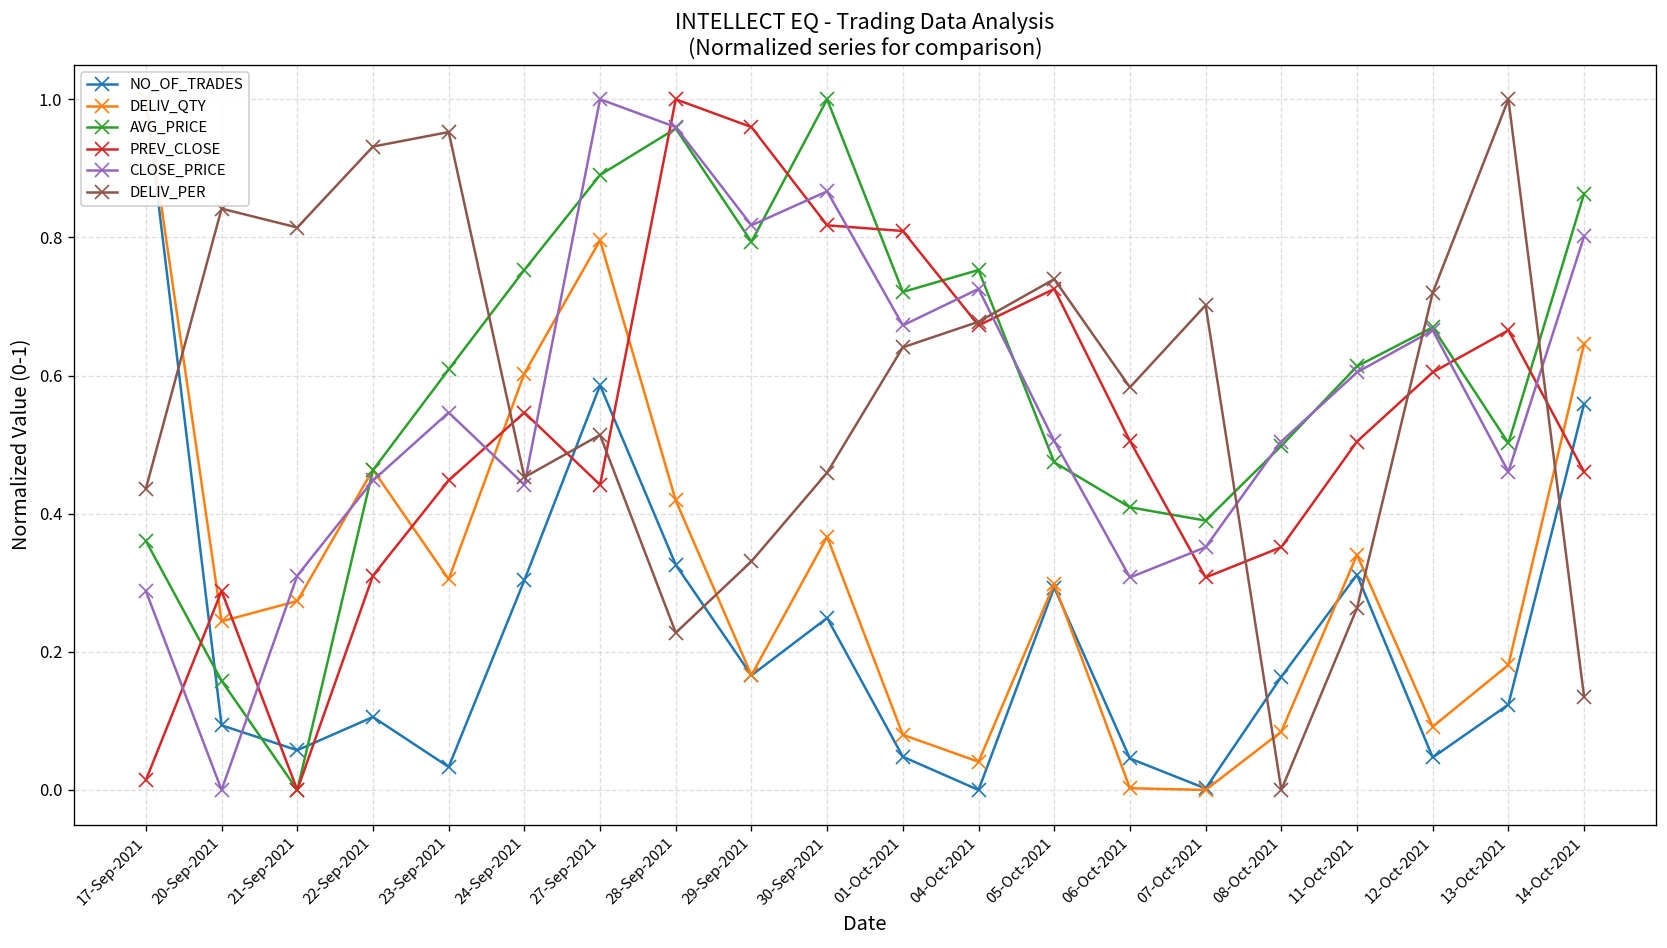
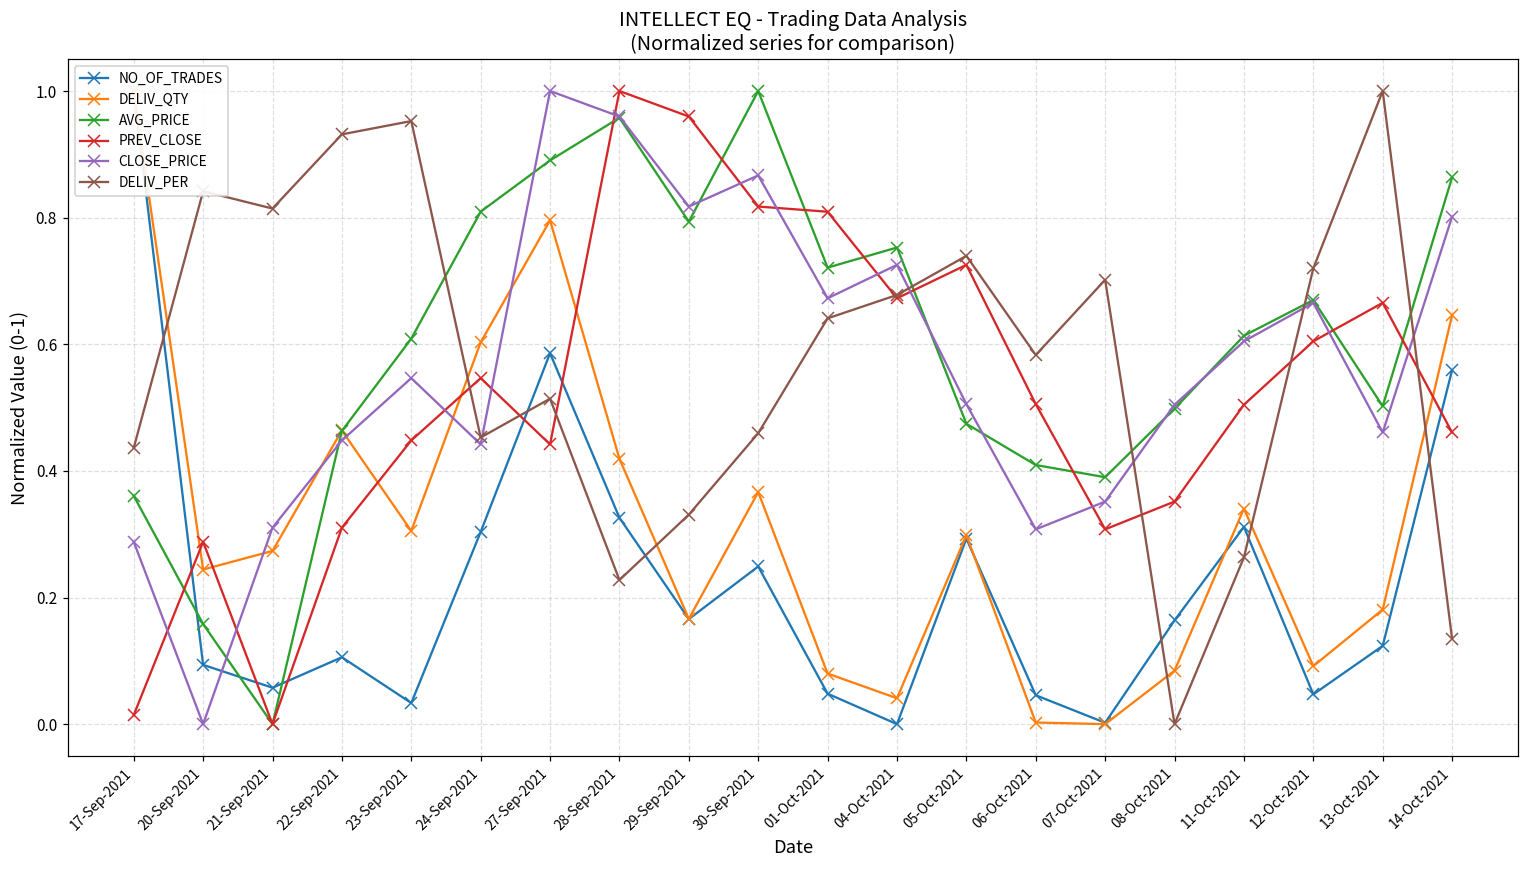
  {
    "NO_OF_TRADES": {
      "20-Sep-2021": 0.09,
      "21-Sep-2021": 0.06,
      "22-Sep-2021": 0.11,
      "23-Sep-2021": 0.03,
      "24-Sep-2021": 0.30,
      "27-Sep-2021": 0.59,
      "28-Sep-2021": 0.33,
      "30-Sep-2021": 0.25,
      "01-Oct-2021": 0.05,
      "04-Oct-2021": 0.00,
      "05-Oct-2021": 0.29,
      "06-Oct-2021": 0.05,
      "08-Oct-2021": 0.16,
      "11-Oct-2021": 0.31,
      "12-Oct-2021": 0.05,
      "13-Oct-2021": 0.12,
      "14-Oct-2021": 0.56
    },
    "DELIV_QTY": {
      "20-Sep-2021": 0.24,
      "21-Sep-2021": 0.27,
      "23-Sep-2021": 0.31,
      "24-Sep-2021": 0.60,
      "27-Sep-2021": 0.80,
      "28-Sep-2021": 0.42,
      "30-Sep-2021": 0.37,
      "01-Oct-2021": 0.08,
      "04-Oct-2021": 0.04,
      "05-Oct-2021": 0.30,
      "06-Oct-2021": 0.00,
      "08-Oct-2021": 0.08,
      "11-Oct-2021": 0.34,
      "12-Oct-2021": 0.09,
      "13-Oct-2021": 0.18,
      "14-Oct-2021": 0.65
    },
    "AVG_PRICE": {
      "17-Sep-2021": 0.36,
      "20-Sep-2021": 0.16,
      "23-Sep-2021": 0.61,
-     "24-Sep-2021": 0.75,
+     "24-Sep-2021": 0.81,
      "27-Sep-2021": 0.89,
      "29-Sep-2021": 0.79,
      "30-Sep-2021": 1.00,
      "01-Oct-2021": 0.72,
      "04-Oct-2021": 0.75,
      "05-Oct-2021": 0.47,
      "06-Oct-2021": 0.41,
      "07-Oct-2021": 0.39,
      "08-Oct-2021": 0.50,
      "11-Oct-2021": 0.61,
      "12-Oct-2021": 0.67,
      "13-Oct-2021": 0.50,
      "14-Oct-2021": 0.86
    },
    "PREV_CLOSE": {
      "17-Sep-2021": 0.01,
      "20-Sep-2021": 0.29,
      "22-Sep-2021": 0.31,
      "23-Sep-2021": 0.45,
      "24-Sep-2021": 0.55,
      "27-Sep-2021": 0.44,
      "28-Sep-2021": 1.00,
      "29-Sep-2021": 0.96,
      "30-Sep-2021": 0.82,
      "01-Oct-2021": 0.81,
      "04-Oct-2021": 0.67,
      "05-Oct-2021": 0.73,
      "06-Oct-2021": 0.51,
      "07-Oct-2021": 0.31,
      "08-Oct-2021": 0.35,
      "11-Oct-2021": 0.50,
      "12-Oct-2021": 0.60,
      "13-Oct-2021": 0.67,
      "14-Oct-2021": 0.46
    },
    "CLOSE_PRICE": {
      "17-Sep-2021": 0.29,
      "20-Sep-2021": 0.00,
      "21-Sep-2021": 0.31,
      "22-Sep-2021": 0.45,
      "23-Sep-2021": 0.55,
      "24-Sep-2021": 0.44,
      "27-Sep-2021": 1.00,
      "29-Sep-2021": 0.82,
      "30-Sep-2021": 0.87,
      "01-Oct-2021": 0.67,
      "04-Oct-2021": 0.73,
      "05-Oct-2021": 0.51,
      "06-Oct-2021": 0.31,
      "07-Oct-2021": 0.35,
      "08-Oct-2021": 0.50,
      "11-Oct-2021": 0.60,
      "12-Oct-2021": 0.67,
      "13-Oct-2021": 0.46,
      "14-Oct-2021": 0.80
    },
    "DELIV_PER": {
      "17-Sep-2021": 0.44,
      "21-Sep-2021": 0.81,
      "22-Sep-2021": 0.93,
      "23-Sep-2021": 0.95,
      "24-Sep-2021": 0.45,
      "27-Sep-2021": 0.51,
      "28-Sep-2021": 0.23,
      "29-Sep-2021": 0.33,
      "30-Sep-2021": 0.46,
      "01-Oct-2021": 0.64,
      "04-Oct-2021": 0.68,
      "05-Oct-2021": 0.74,
      "06-Oct-2021": 0.58,
      "07-Oct-2021": 0.70,
      "08-Oct-2021": 0.00,
      "11-Oct-2021": 0.26,
      "12-Oct-2021": 0.72,
      "13-Oct-2021": 1.00,
      "14-Oct-2021": 0.13
    }
  }
